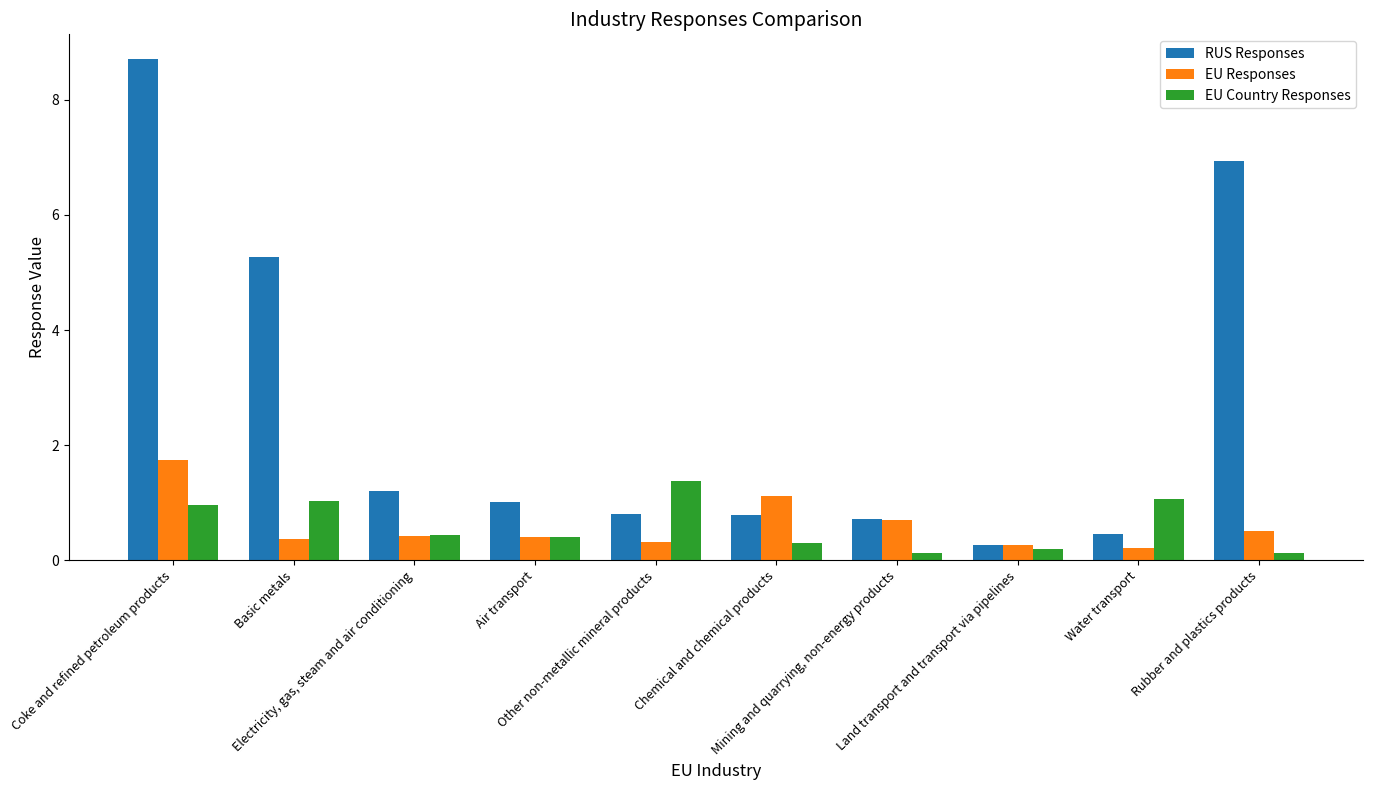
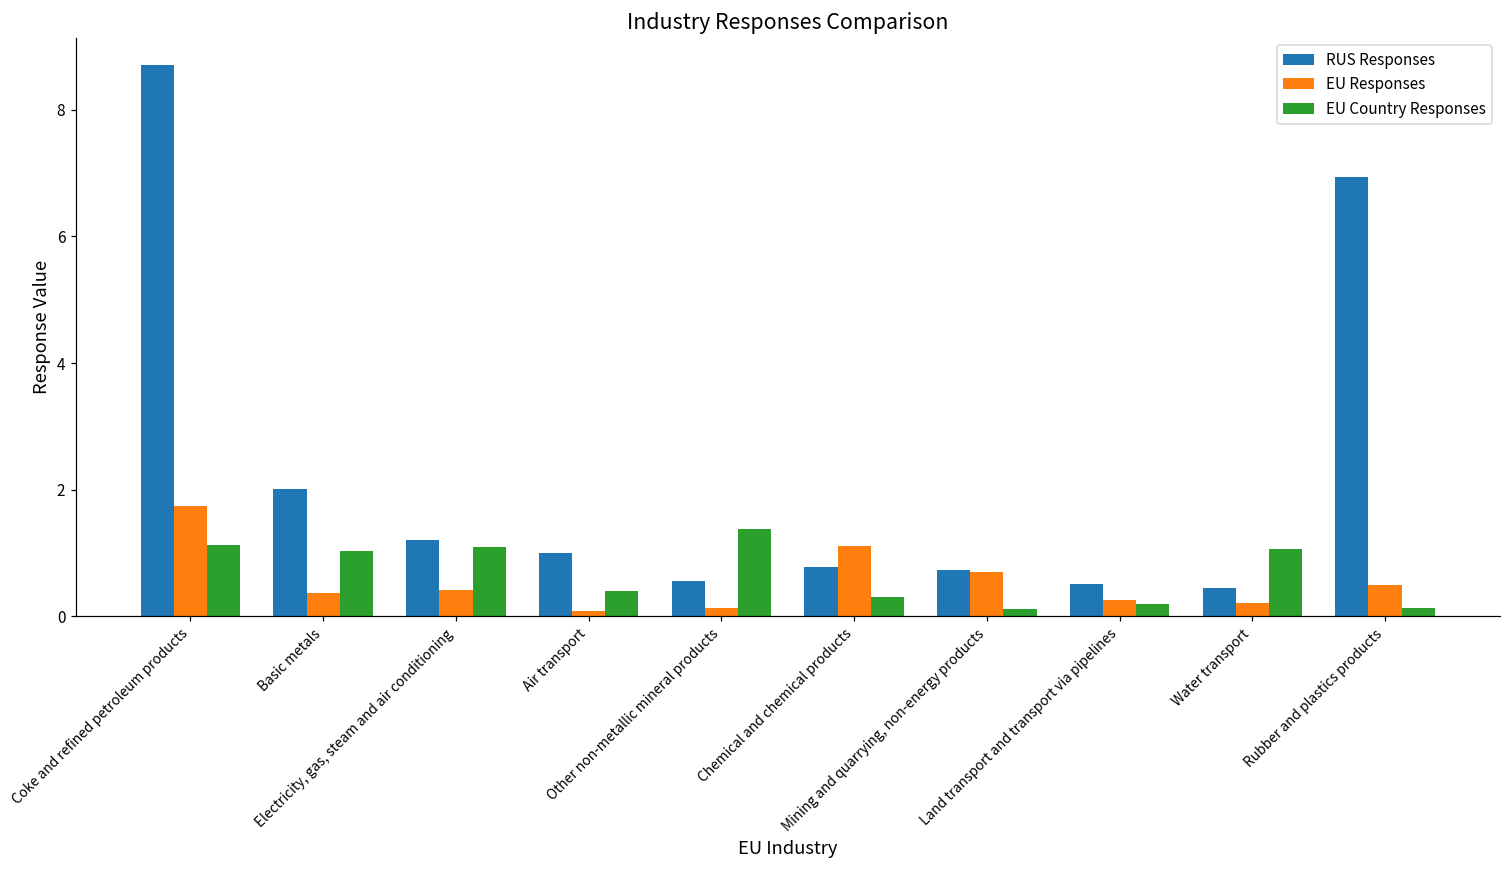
  {
    "RUS Responses": {
      "Coke and refined petroleum products": 8.7,
-     "Basic metals": 5.3,
+     "Basic metals": 2.0,
      "Electricity, gas, steam and air conditioning": 1.2,
      "Air transport": 1.0,
-     "Other non-metallic mineral products": 0.8,
+     "Other non-metallic mineral products": 0.6,
      "Chemical and chemical products": 0.8,
      "Mining and quarrying, non-energy products": 0.7,
-     "Land transport and transport via pipelines": 0.3,
+     "Land transport and transport via pipelines": 0.5,
      "Water transport": 0.5,
      "Rubber and plastics products": 6.9
    },
    "EU Responses": {
      "Coke and refined petroleum products": 1.7,
      "Basic metals": 0.4,
      "Electricity, gas, steam and air conditioning": 0.4,
-     "Air transport": 0.4,
-     "Other non-metallic mineral products": 0.3,
+     "Air transport": 0.1,
+     "Other non-metallic mineral products": 0.1,
      "Chemical and chemical products": 1.1,
      "Mining and quarrying, non-energy products": 0.7,
      "Land transport and transport via pipelines": 0.3,
      "Water transport": 0.2,
      "Rubber and plastics products": 0.5
    },
    "EU Country Responses": {
-     "Coke and refined petroleum products": 1.0,
+     "Coke and refined petroleum products": 1.1,
      "Basic metals": 1.0,
-     "Electricity, gas, steam and air conditioning": 0.4,
+     "Electricity, gas, steam and air conditioning": 1.1,
      "Air transport": 0.4,
      "Other non-metallic mineral products": 1.4,
      "Chemical and chemical products": 0.3,
      "Mining and quarrying, non-energy products": 0.1,
      "Land transport and transport via pipelines": 0.2,
      "Water transport": 1.1,
      "Rubber and plastics products": 0.1
    }
  }
